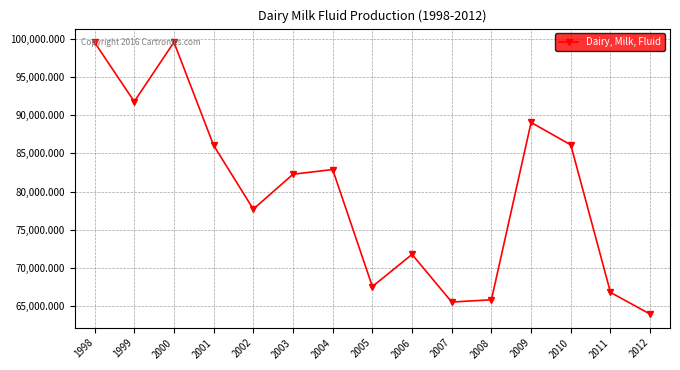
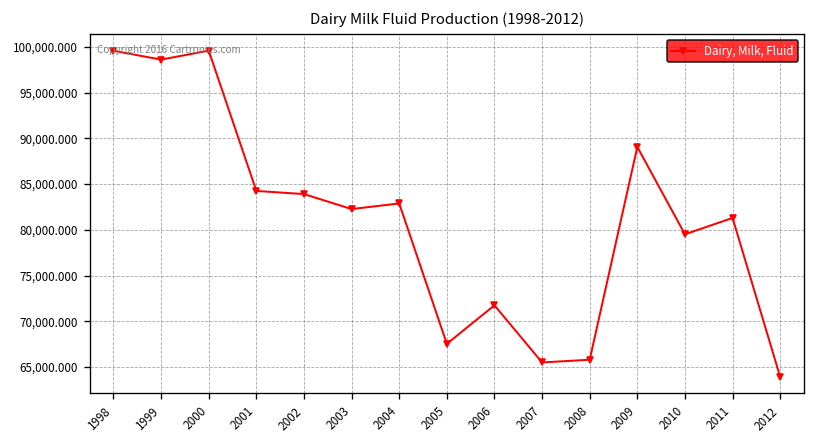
  {
-   "1999": "92,000",
-   "2001": "86,000",
-   "2002": "78,000",
+   "1999": "99,000",
+   "2001": "84,000",
+   "2002": "84,000",
    "2003": "82,000",
    "2004": "83,000",
    "2005": "68,000",
    "2006": "72,000",
    "2007": "66,000",
    "2008": "66,000",
    "2009": "89,000",
-   "2010": "86,000",
-   "2011": "67,000",
+   "2010": "80,000",
+   "2011": "81,000",
    "2012": "64,000"
  }
